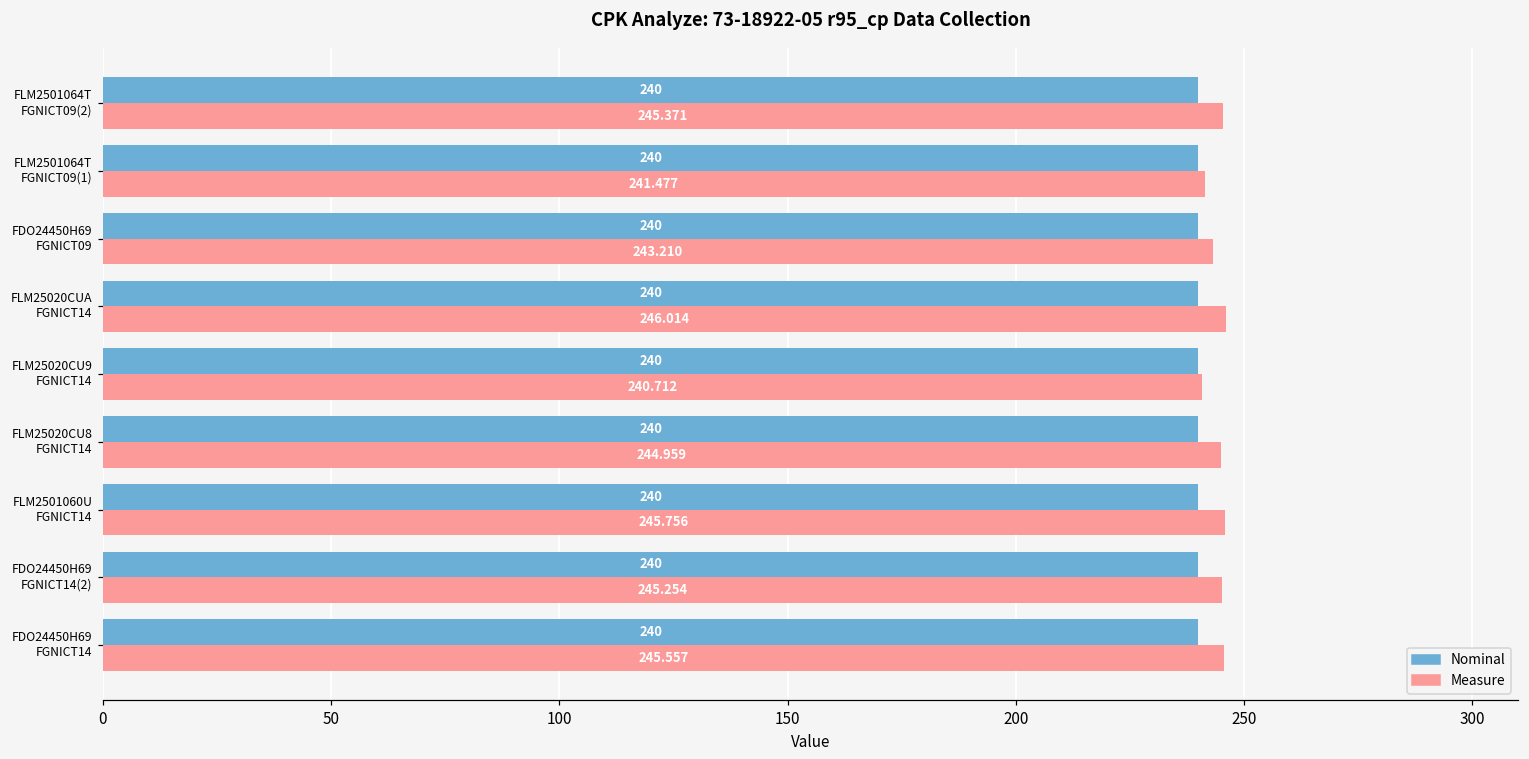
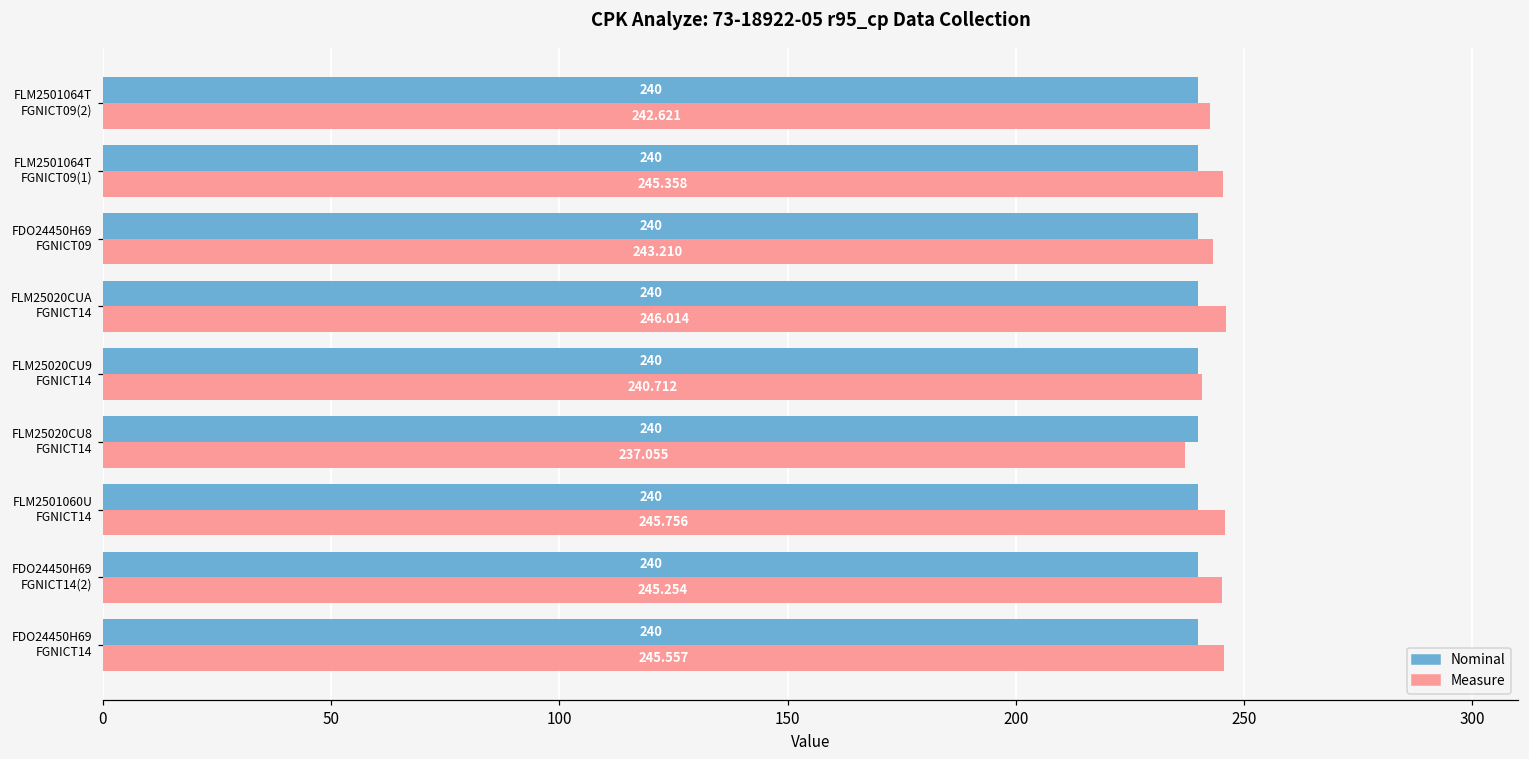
  {
    "Nominal": {
      "FLM2501064T FGNICT09(2)": 240,
      "FLM2501064T FGNICT09(1)": 240,
      "FDO24450H69 FGNICT09": 240,
      "FLM25020CUA FGNICT14": 240,
      "FLM25020CU9 FGNICT14": 240,
      "FLM25020CU8 FGNICT14": 240,
      "FLM2501060U FGNICT14": 240,
      "FDO24450H69 FGNICT14(2)": 240,
      "FDO24450H69 FGNICT14": 240
    },
    "Measure": {
-     "FLM2501064T FGNICT09(2)": 245.371,
-     "FLM2501064T FGNICT09(1)": 241.477,
+     "FLM2501064T FGNICT09(2)": 242.621,
+     "FLM2501064T FGNICT09(1)": 245.358,
      "FDO24450H69 FGNICT09": 243.210,
      "FLM25020CUA FGNICT14": 246.014,
      "FLM25020CU9 FGNICT14": 240.712,
-     "FLM25020CU8 FGNICT14": 244.959,
+     "FLM25020CU8 FGNICT14": 237.055,
      "FLM2501060U FGNICT14": 245.756,
      "FDO24450H69 FGNICT14(2)": 245.254,
      "FDO24450H69 FGNICT14": 245.557
    }
  }
